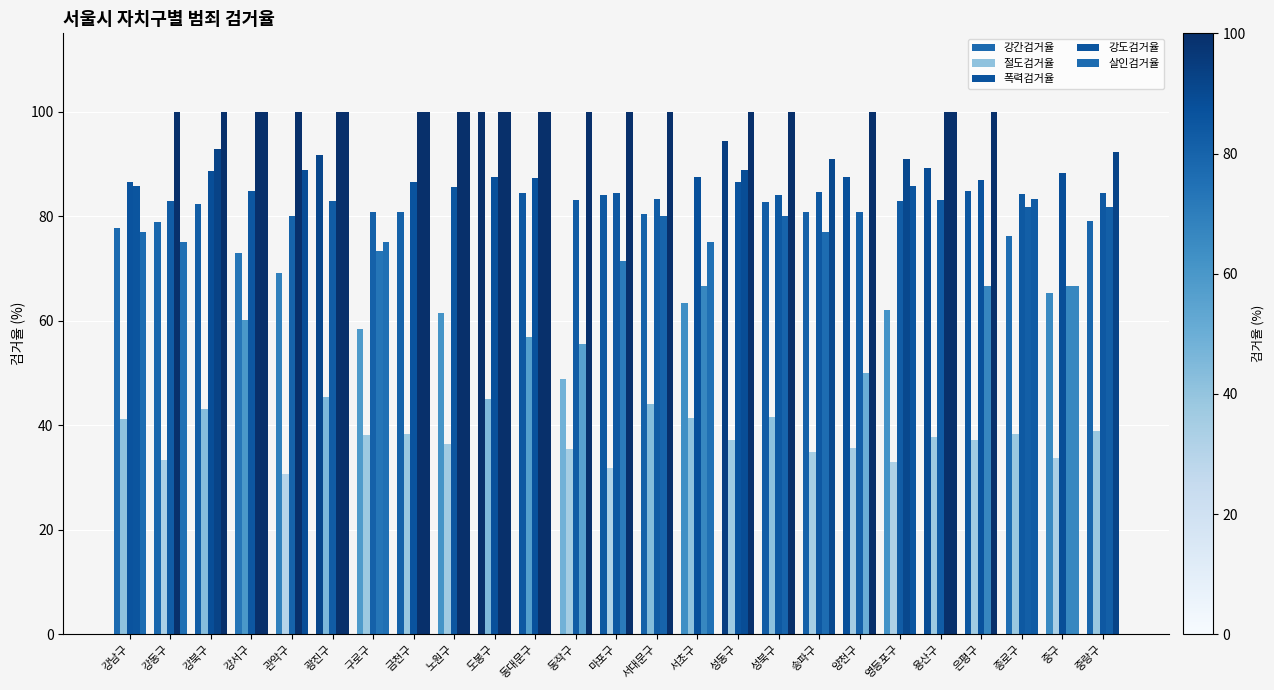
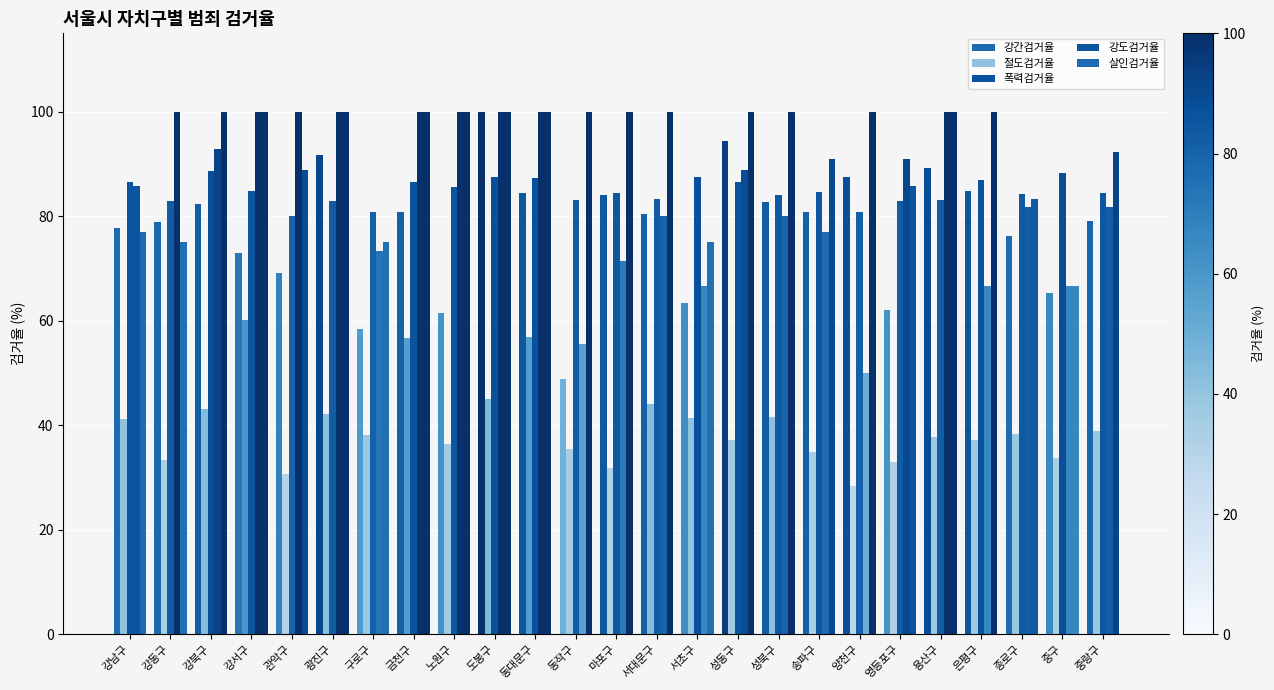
  {
    "절도검거율": {
      "강남구": 41,
      "강동구": 33,
      "강북구": 43,
      "강서구": 60,
      "관악구": 31,
-     "광진구": 45,
+     "광진구": 42,
      "구로구": 38,
-     "금천구": 38,
+     "금천구": 57,
      "노원구": 37,
      "도봉구": 45,
      "동대문구": 57,
      "동작구": 35,
      "마포구": 32,
      "서대문구": 44,
      "서초구": 41,
      "성동구": 37,
      "성북구": 42,
      "송파구": 35,
-     "양천구": 36,
+     "양천구": 28,
      "영등포구": 33,
      "용산구": 38,
      "은평구": 37,
      "종로구": 38,
      "중구": 34,
      "중랑구": 39
    }
  }
